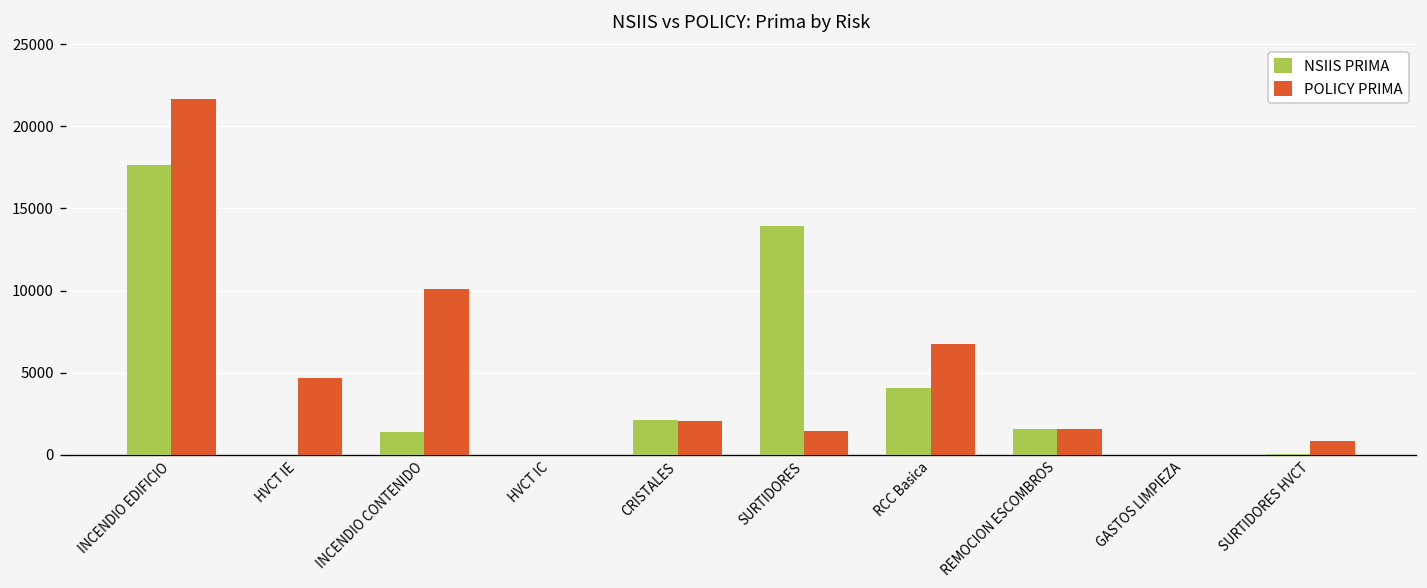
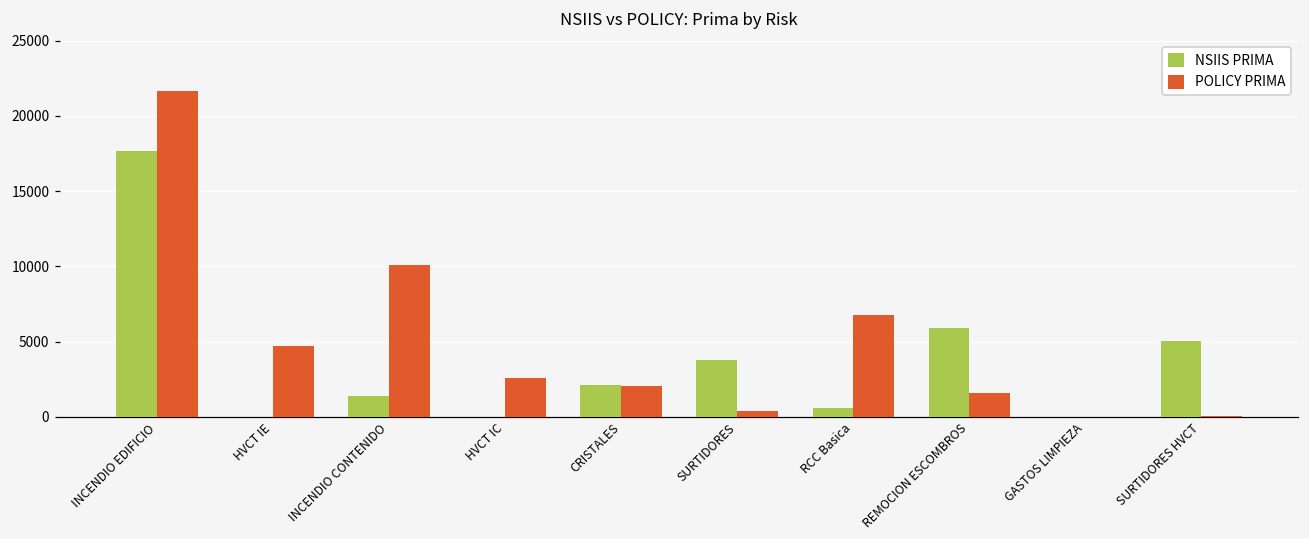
  {
    "NSIIS PRIMA": {
      "INCENDIO EDIFICIO": 17700,
      "HVCT IE": 0,
      "INCENDIO CONTENIDO": 1400,
      "HVCT IC": 0,
      "CRISTALES": 2100,
-     "SURTIDORES": 13900,
-     "RCC Basica": 4100,
-     "REMOCION ESCOMBROS": 1600,
-     "SURTIDORES HVCT": 100
+     "SURTIDORES": 3800,
+     "RCC Basica": 600,
+     "REMOCION ESCOMBROS": 5900,
+     "SURTIDORES HVCT": 5000
    },
    "POLICY PRIMA": {
      "INCENDIO EDIFICIO": 21600,
      "HVCT IE": 4700,
      "INCENDIO CONTENIDO": 10100,
-     "HVCT IC": 0,
+     "HVCT IC": 2600,
      "CRISTALES": 2100,
-     "SURTIDORES": 1400,
+     "SURTIDORES": 400,
      "RCC Basica": 6800,
      "REMOCION ESCOMBROS": 1600,
-     "SURTIDORES HVCT": 900
+     "SURTIDORES HVCT": 100
    }
  }
